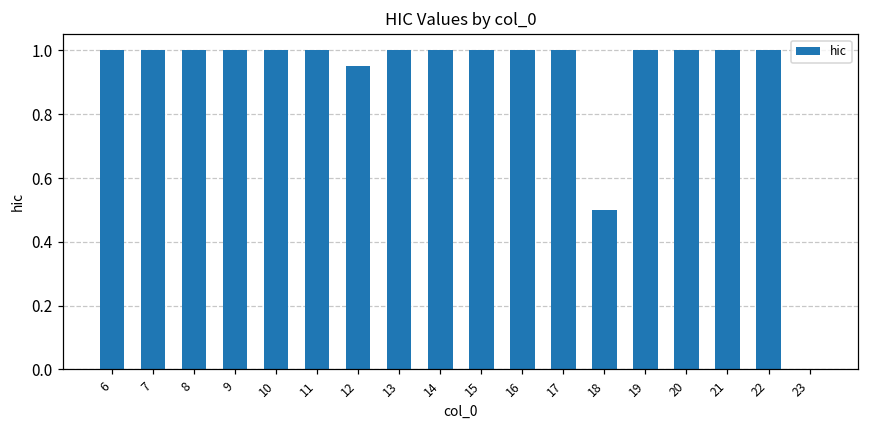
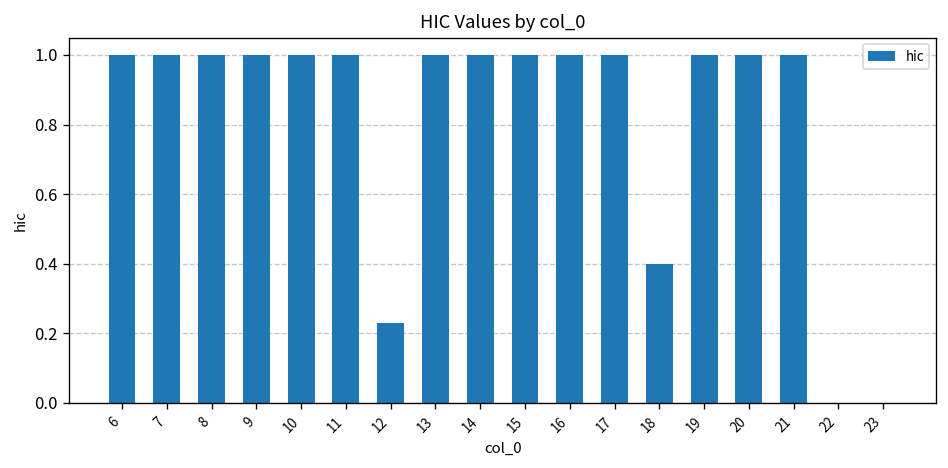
  {
    "6": 1.00,
    "7": 1.00,
    "8": 1.00,
    "9": 1.00,
    "10": 1.00,
    "11": 1.00,
-   "12": 0.95,
+   "12": 0.23,
    "13": 1.00,
    "14": 1.00,
    "15": 1.00,
    "16": 1.00,
    "17": 1.00,
-   "18": 0.5,
+   "18": 0.4,
    "19": 1.00,
    "20": 1.00,
    "21": 1.00,
-   "22": 1,
+   "22": 0,
    "23": 0.00
  }
